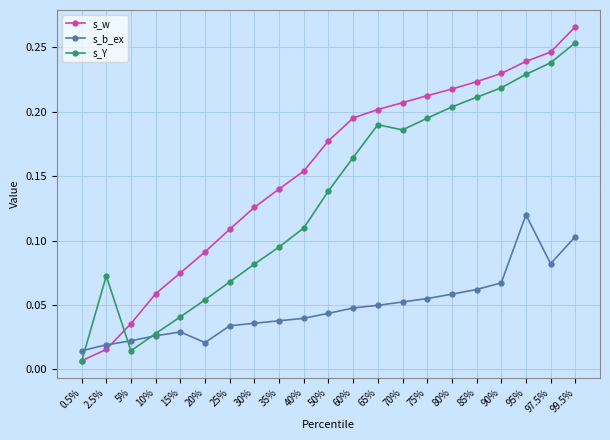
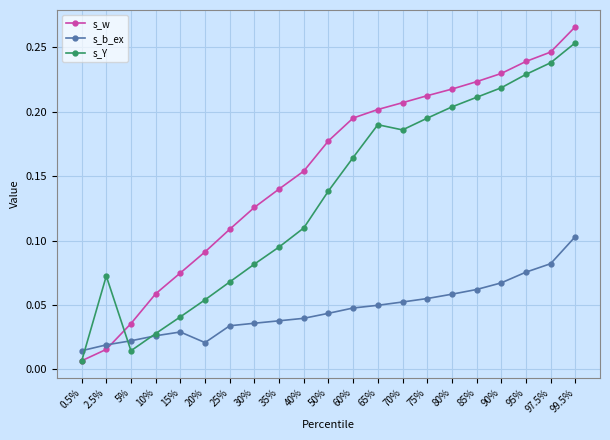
  {
    "s_w": {
      "2.5%": 0.016,
      "5%": 0.036,
      "10%": 0.059,
      "15%": 0.075,
      "20%": 0.091,
      "25%": 0.109,
      "30%": 0.126,
      "35%": 0.140,
      "40%": 0.154,
      "50%": 0.177,
      "60%": 0.195,
      "65%": 0.202,
      "70%": 0.207,
      "75%": 0.213,
      "80%": 0.218,
      "85%": 0.223,
      "90%": 0.230,
      "95%": 0.239,
      "97.5%": 0.246,
      "99.5%": 0.266
    },
    "s_b_ex": {
      "0.5%": 0.015,
      "2.5%": 0.019,
      "5%": 0.022,
      "15%": 0.029,
      "20%": 0.021,
      "25%": 0.034,
      "30%": 0.036,
      "35%": 0.038,
      "40%": 0.040,
      "50%": 0.044,
      "60%": 0.048,
      "65%": 0.050,
      "70%": 0.052,
      "75%": 0.055,
      "80%": 0.058,
      "85%": 0.062,
      "90%": 0.067,
-     "95%": 0.120,
+     "95%": 0.076,
      "97.5%": 0.082,
      "99.5%": 0.103
    },
    "s_Y": {
      "2.5%": 0.073,
      "5%": 0.015,
      "15%": 0.041,
      "20%": 0.054,
      "25%": 0.068,
      "30%": 0.082,
      "35%": 0.095,
      "40%": 0.110,
      "50%": 0.139,
      "60%": 0.165,
      "65%": 0.190,
      "70%": 0.186,
      "75%": 0.195,
      "80%": 0.204,
      "85%": 0.211,
      "90%": 0.219,
      "95%": 0.229,
      "97.5%": 0.238,
      "99.5%": 0.254
    }
  }
